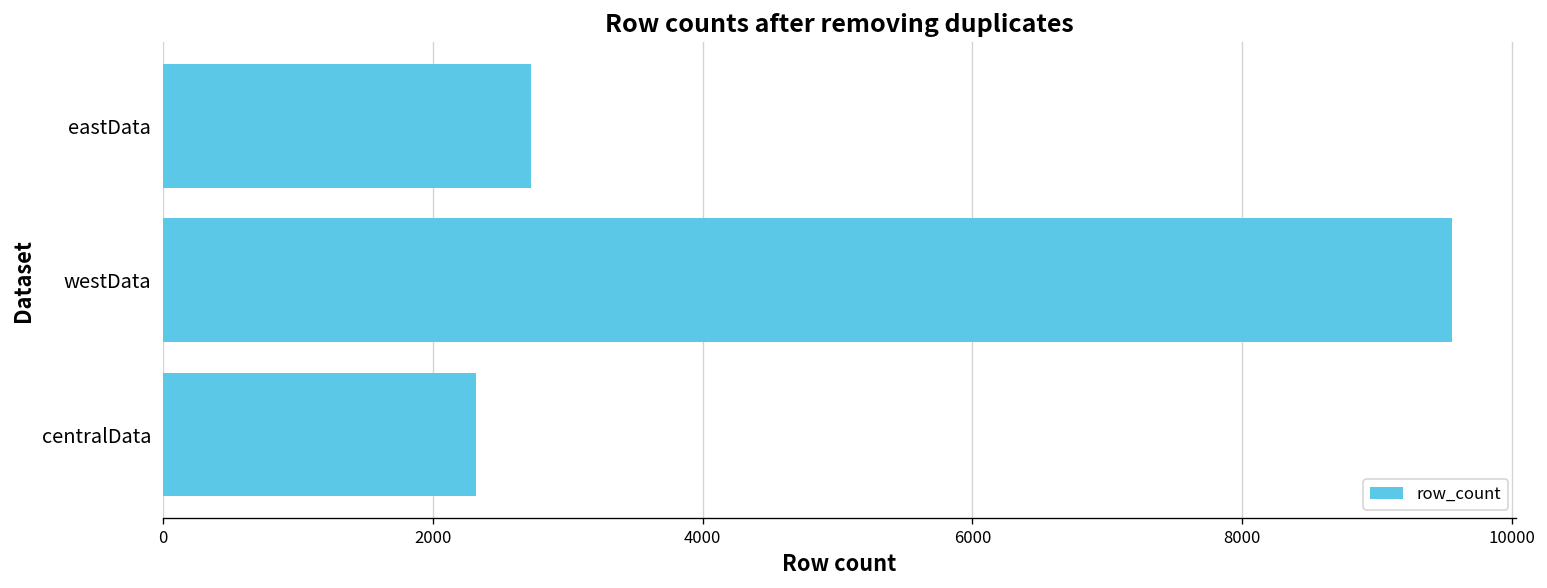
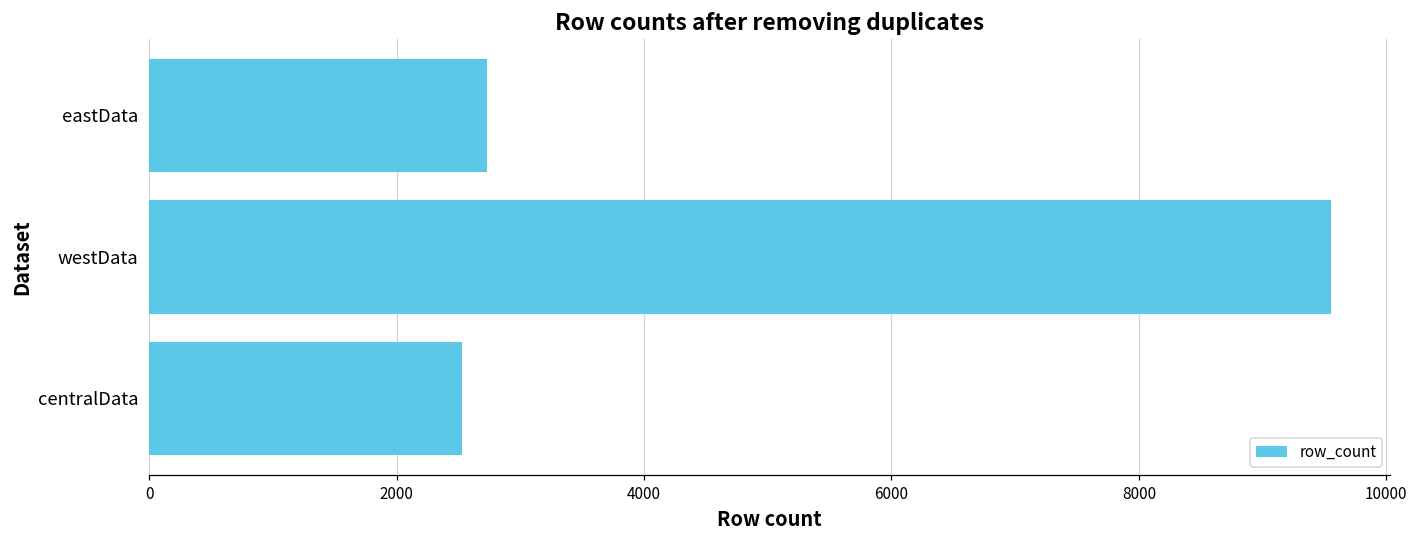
  {
    "eastData": 2730,
    "westData": 9550,
-   "centralData": 2320
+   "centralData": 2530
  }
